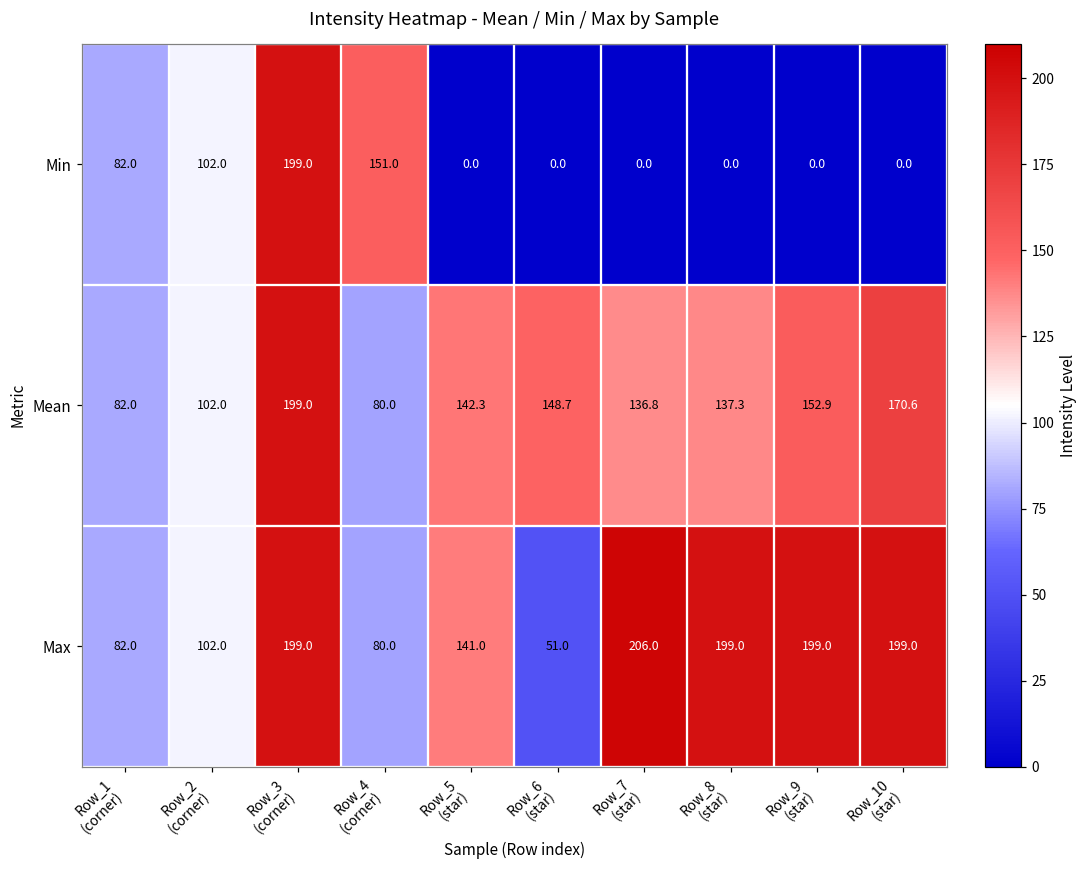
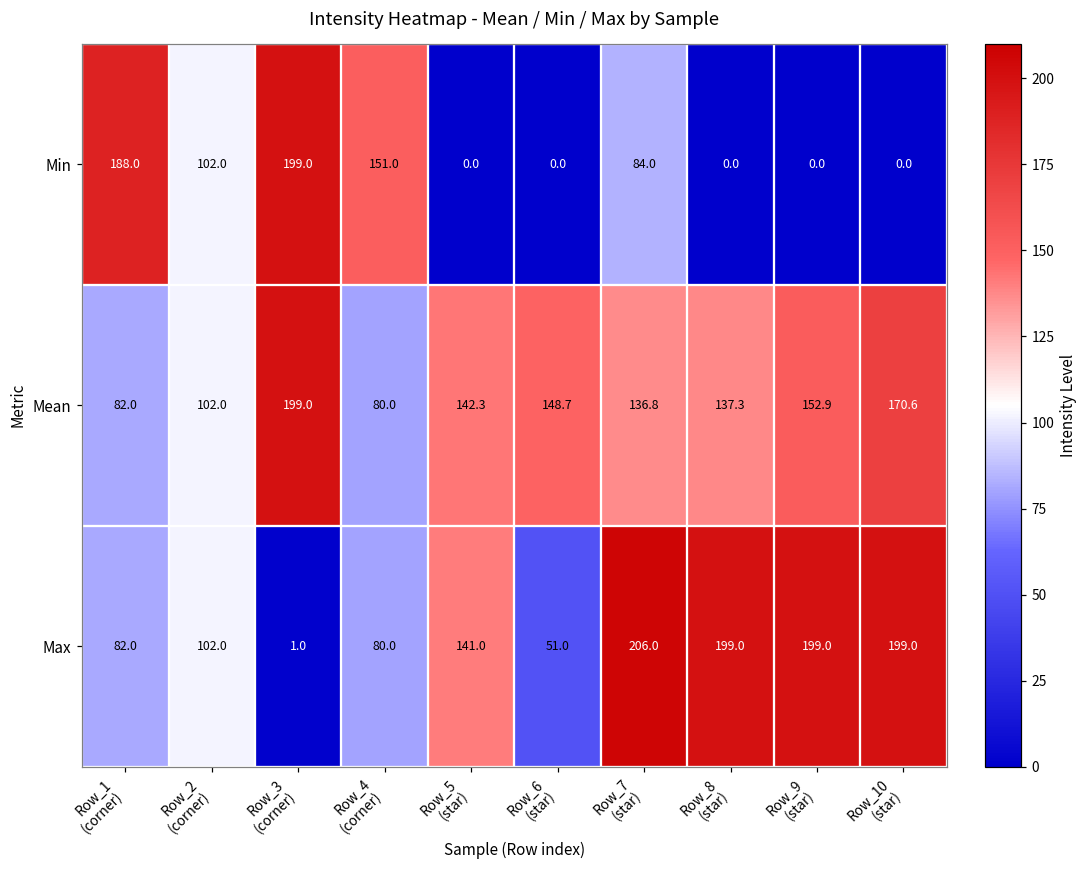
  {
    "Min": {
-     "Row_1 (corner)": 82.0,
+     "Row_1 (corner)": 188.0,
      "Row_2 (corner)": 102.0,
      "Row_3 (corner)": 199.0,
      "Row_4 (corner)": 151.0,
      "Row_5 (star)": 0.0,
      "Row_6 (star)": 0.0,
-     "Row_7 (star)": 0.0,
+     "Row_7 (star)": 84.0,
      "Row_8 (star)": 0.0,
      "Row_9 (star)": 0.0,
      "Row_10 (star)": 0.0
    },
    "Mean": {
      "Row_1 (corner)": 82.0,
      "Row_2 (corner)": 102.0,
      "Row_3 (corner)": 199.0,
      "Row_4 (corner)": 80.0,
      "Row_5 (star)": 142.3,
      "Row_6 (star)": 148.7,
      "Row_7 (star)": 136.8,
      "Row_8 (star)": 137.3,
      "Row_9 (star)": 152.9,
      "Row_10 (star)": 170.6
    },
    "Max": {
      "Row_1 (corner)": 82.0,
      "Row_2 (corner)": 102.0,
-     "Row_3 (corner)": 199.0,
+     "Row_3 (corner)": 1.0,
      "Row_4 (corner)": 80.0,
      "Row_5 (star)": 141.0,
      "Row_6 (star)": 51.0,
      "Row_7 (star)": 206.0,
      "Row_8 (star)": 199.0,
      "Row_9 (star)": 199.0,
      "Row_10 (star)": 199.0
    }
  }
